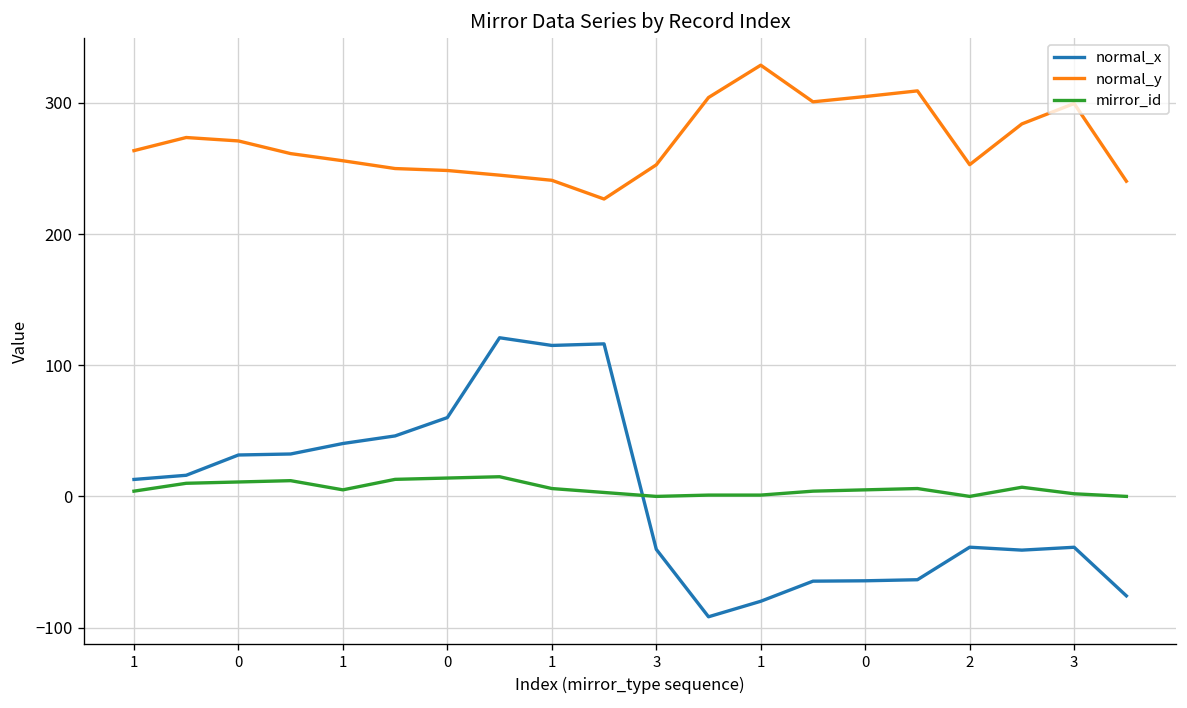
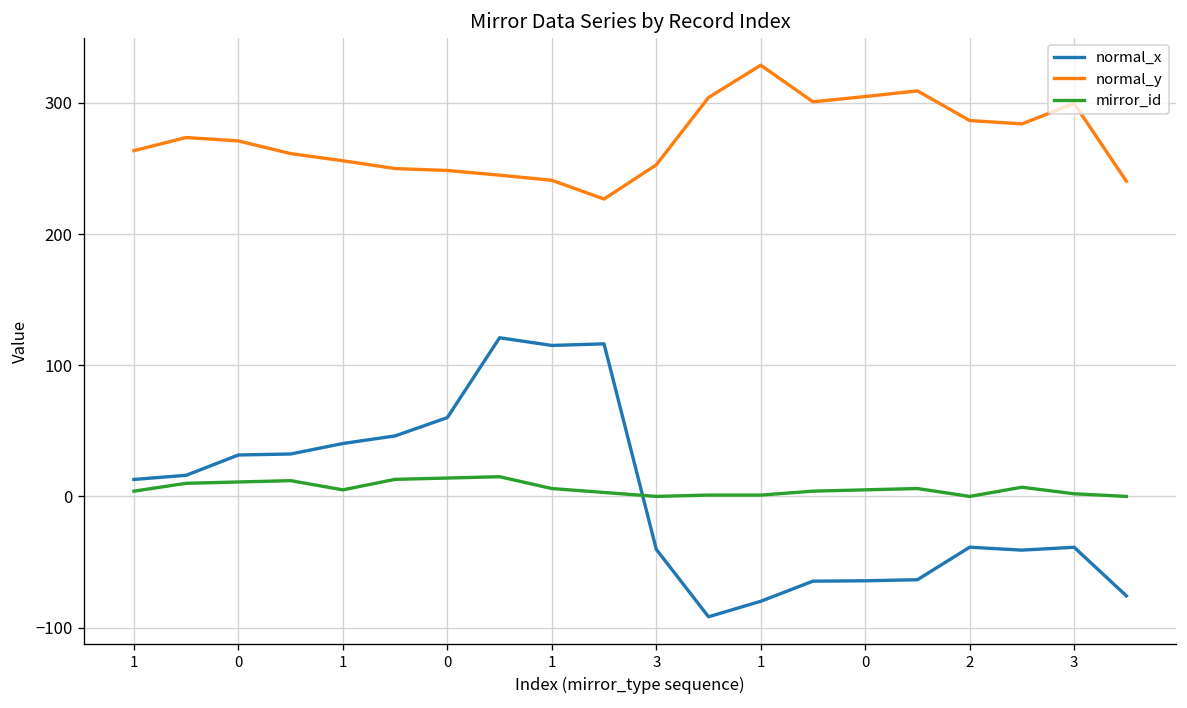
  {
    "normal_x": {
      "2": -39
    },
    "normal_y": {
-     "2": 253
+     "2": 287
    },
    "mirror_id": {
      "2": 0
    }
  }
